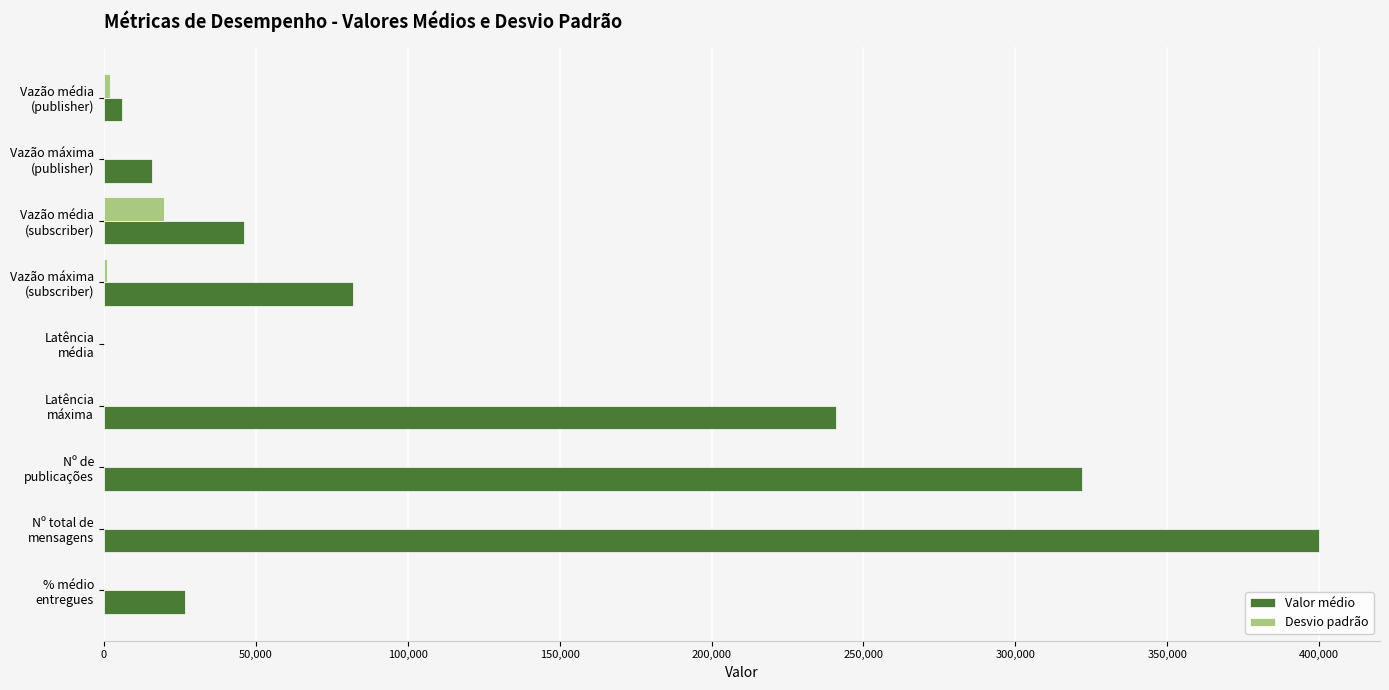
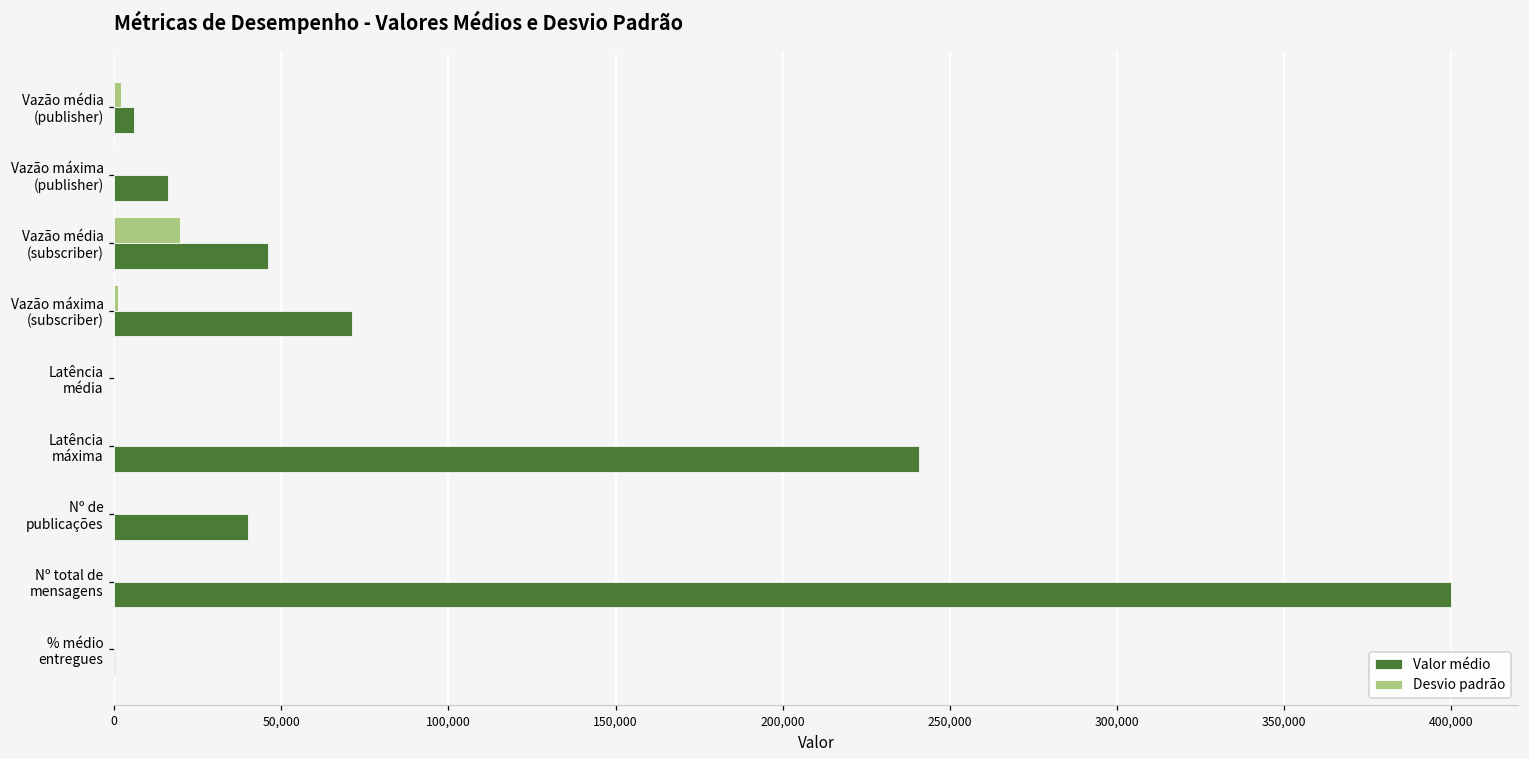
  {
    "Valor médio": {
      "Vazão média (publisher)": "6,000",
      "Vazão máxima (publisher)": "16,000",
      "Vazão média (subscriber)": "46,000",
-     "Vazão máxima (subscriber)": "82,000",
+     "Vazão máxima (subscriber)": "71,000",
      "Latência máxima": "241,000",
-     "Nº de publicações": "322,000",
+     "Nº de publicações": "40,000",
      "Nº total de mensagens": "400,000",
-     "% médio entregues": "27,000"
+     "% médio entregues": "0"
    },
    "Desvio padrão": {
      "Vazão média (publisher)": "2,000",
      "Vazão média (subscriber)": "20,000",
      "Vazão máxima (subscriber)": "1,000",
      "Nº de publicações": "0",
      "Nº total de mensagens": "0",
      "% médio entregues": "0"
    }
  }
